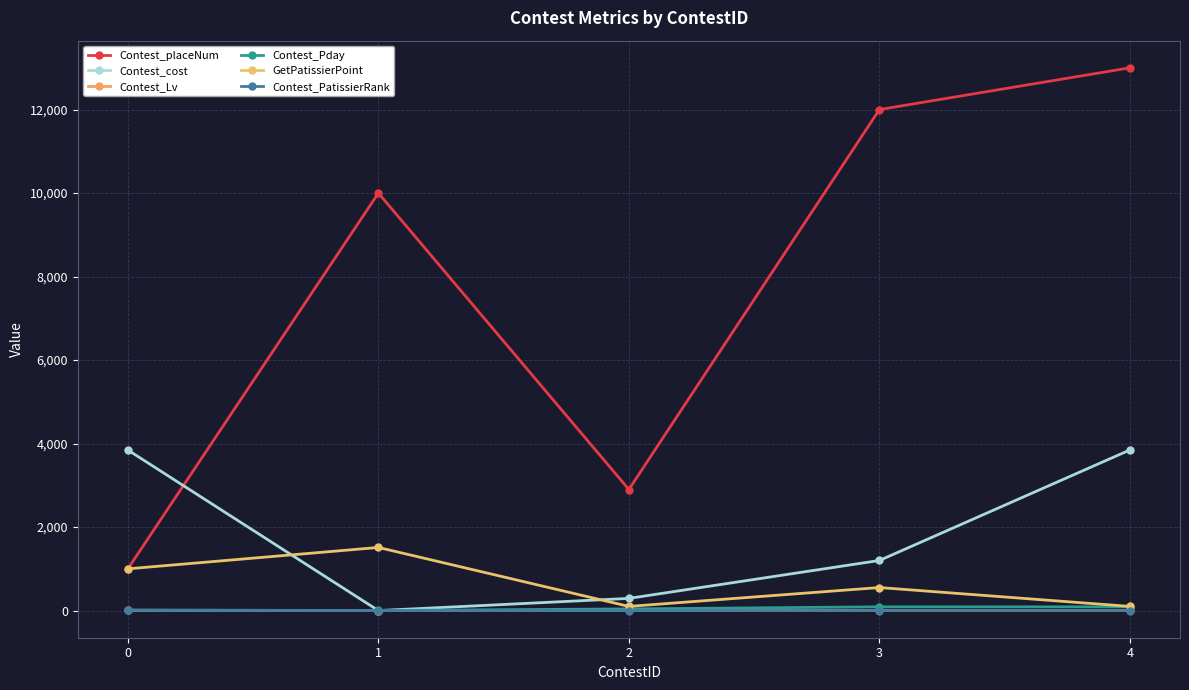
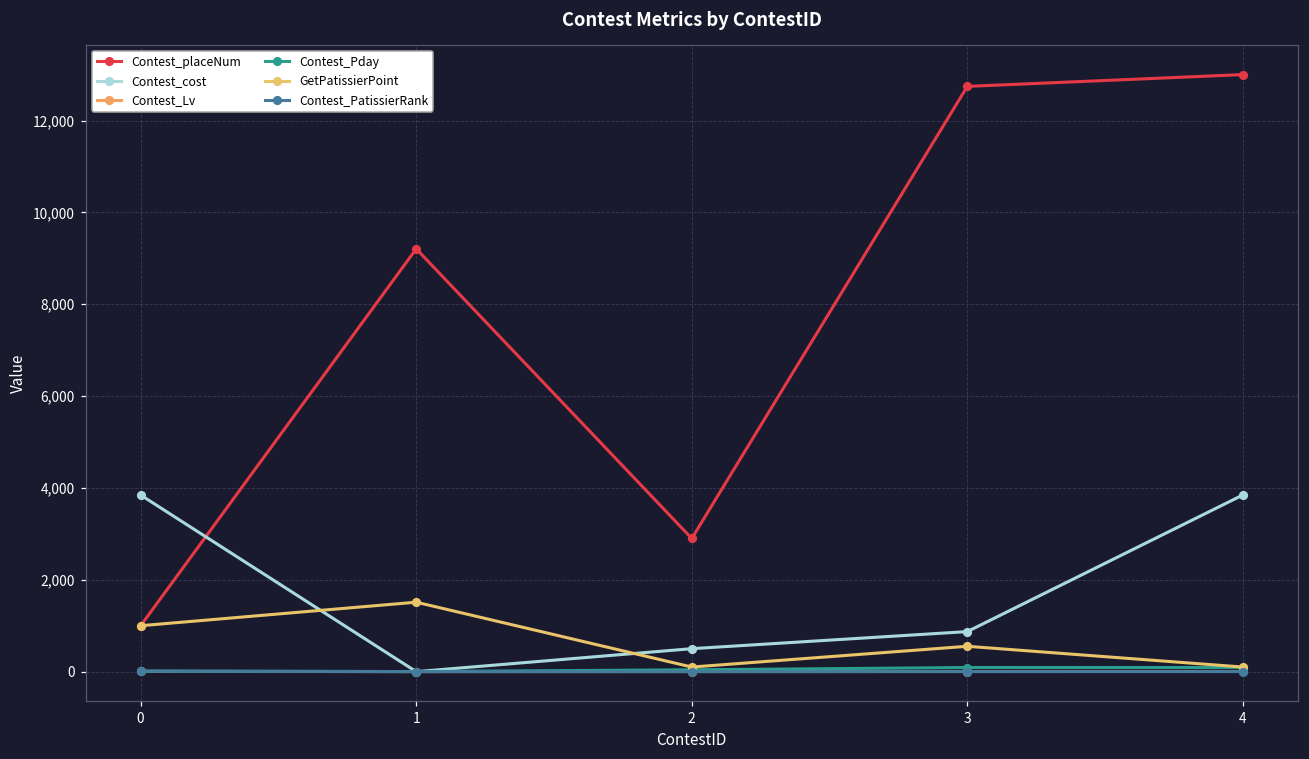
  {
    "Contest_placeNum": {
-     "1": "10,000",
+     "1": "9,200",
      "2": "2,900",
-     "3": "12,000",
+     "3": "12,700",
      "4": "13,000"
    },
    "Contest_cost": {
      "0": "3,800",
-     "2": "300",
-     "3": "1,200",
+     "2": "500",
+     "3": "900",
      "4": "3,800"
    },
    "GetPatissierPoint": {
      "1": "1,500",
      "3": "600"
    }
  }
